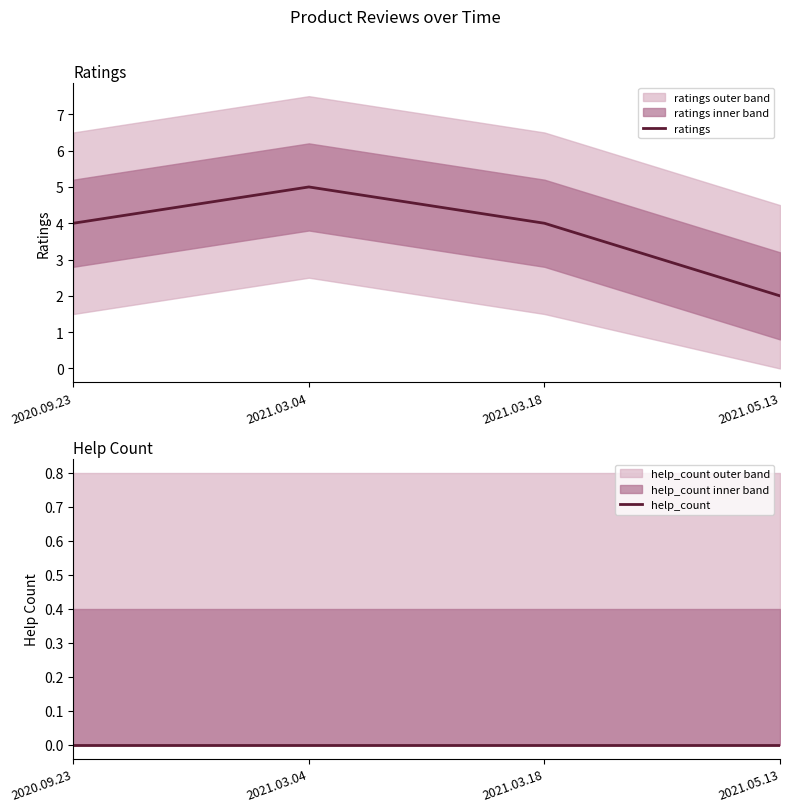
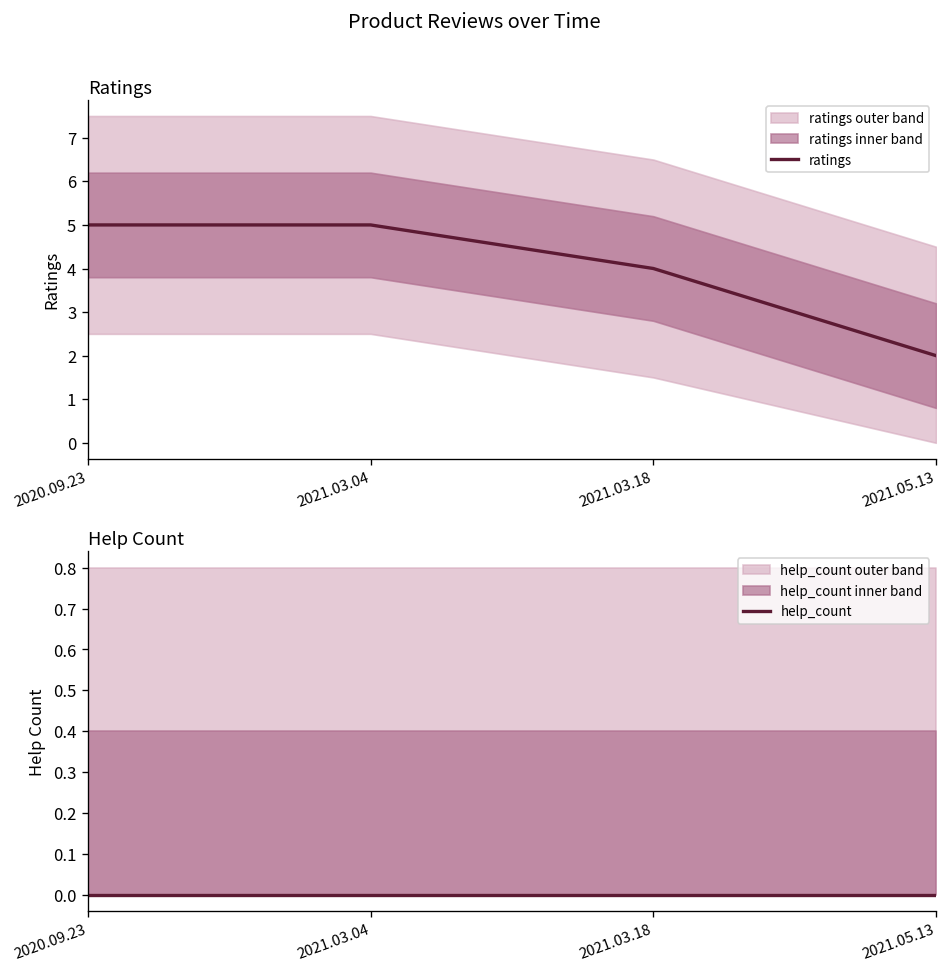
  {
    "Ratings": {
      "ratings": {
-       "2020.09.23": 4,
+       "2020.09.23": 5,
        "2021.03.04": 5,
        "2021.03.18": 4,
        "2021.05.13": 2
      },
      "ratings outer band": {
        "2021.05.13": 4.5
      }
    },
    "Help Count": {
      "help_count": {
        "2020.09.23": 0.00,
        "2021.03.04": 0.00,
        "2021.03.18": 0.00,
        "2021.05.13": 0.00
      }
    }
  }
